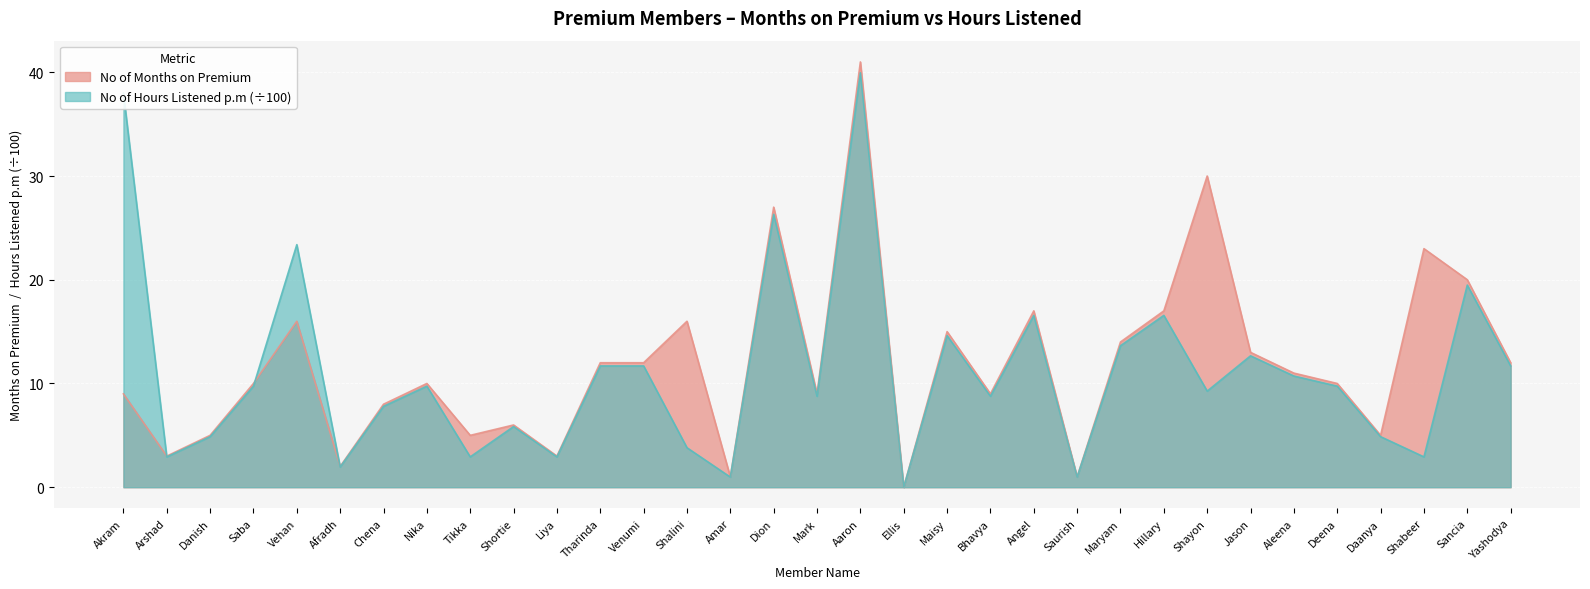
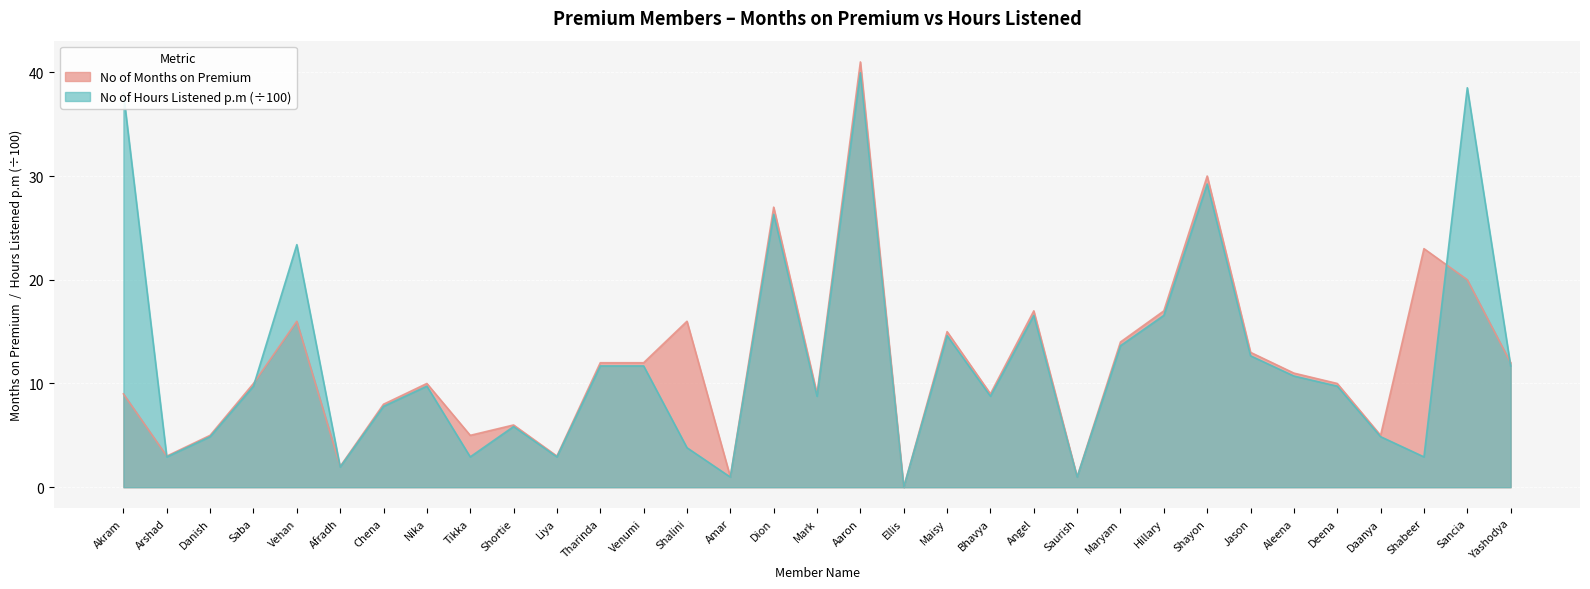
  {
    "No of Months on Premium": {
      "Akram": 9.0,
      "Saba": 10.0,
      "Vehan": 16.0,
      "Nika": 10.0,
      "Tikka": 5.0,
      "Tharinda": 12.0,
      "Venumi": 12.0,
      "Shalini": 16.0,
      "Dion": 27.0,
      "Aaron": 41.0,
      "Maisy": 15.0,
      "Angel": 17.0,
      "Maryam": 14.0,
      "Hillary": 17.0,
      "Shayon": 30.0,
      "Jason": 13.0,
      "Aleena": 11.0,
      "Deena": 10.0,
      "Shabeer": 23.0,
      "Sancia": 20.0,
      "Yashodya": 12.0
    },
    "No of Hours Listened p.m (÷100)": {
      "Saba": 9.7,
      "Vehan": 23.4,
      "Nika": 9.7,
      "Tikka": 2.9,
      "Tharinda": 11.7,
      "Venumi": 11.7,
      "Shalini": 3.8,
      "Dion": 26.3,
      "Aaron": 39.9,
      "Maisy": 14.6,
      "Angel": 16.6,
      "Maryam": 13.6,
      "Hillary": 16.6,
-     "Shayon": 9.3,
+     "Shayon": 29.2,
      "Jason": 12.7,
      "Aleena": 10.7,
      "Deena": 9.7,
      "Shabeer": 2.9,
-     "Sancia": 19.5,
+     "Sancia": 38.5,
      "Yashodya": 11.7
    }
  }
